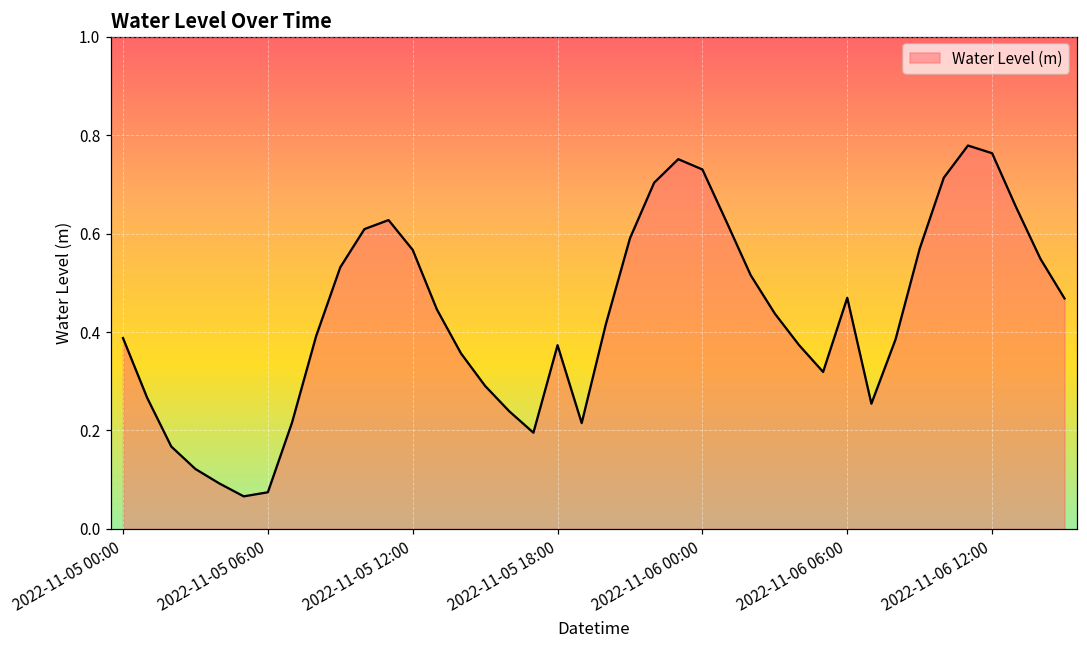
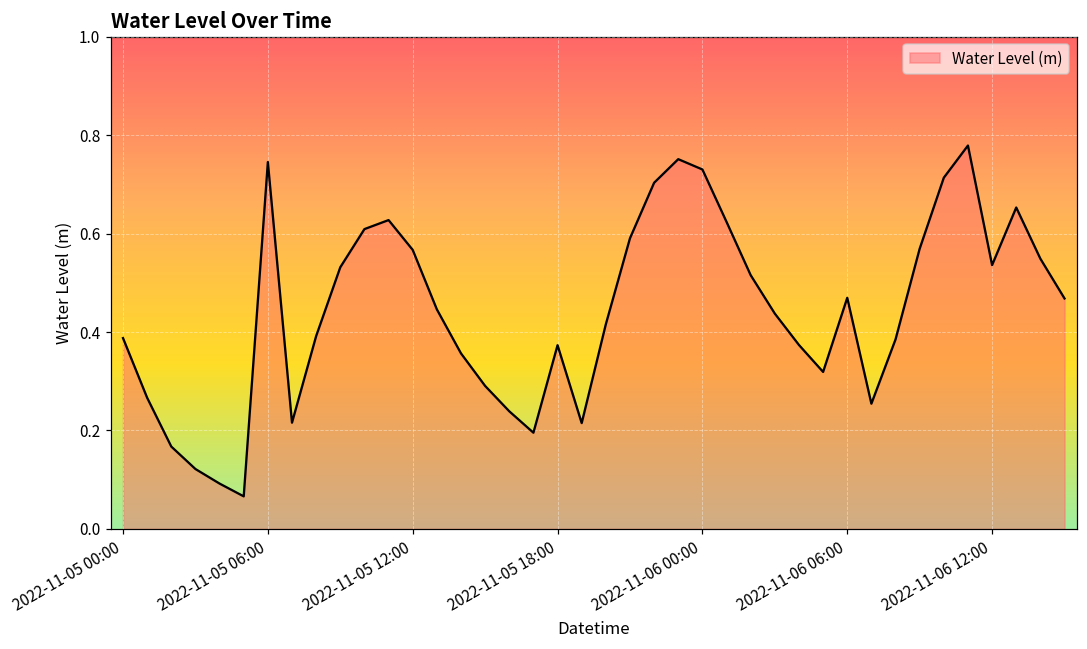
  {
    "2022-11-05 00:00": 0.39,
-   "2022-11-05 06:00": 0.07,
+   "2022-11-05 06:00": 0.75,
    "2022-11-05 12:00": 0.57,
    "2022-11-05 18:00": 0.37,
    "2022-11-06 00:00": 0.73,
    "2022-11-06 06:00": 0.47,
-   "2022-11-06 12:00": 0.76
+   "2022-11-06 12:00": 0.54
  }
